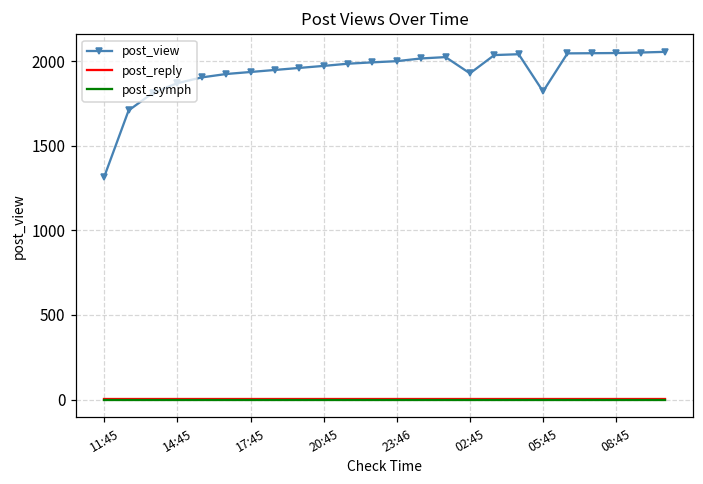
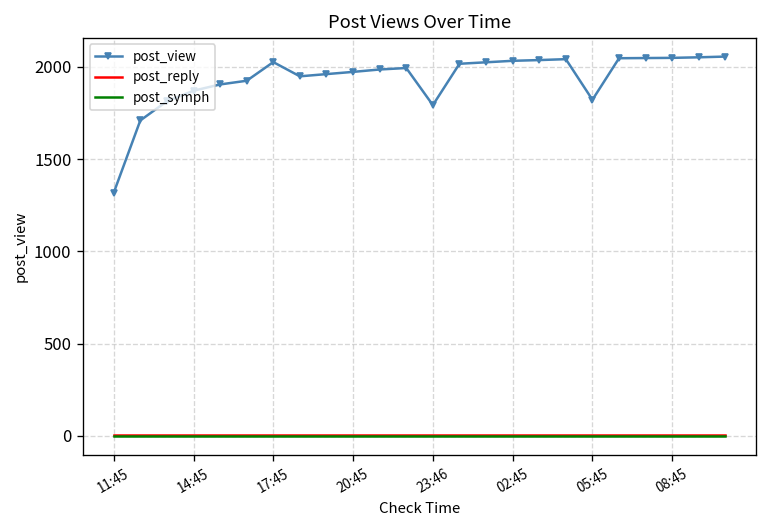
  {
    "post_view": {
      "11:45": 1320,
-     "17:45": 1940,
+     "17:45": 2030,
      "20:45": 1970,
-     "23:46": 2000,
-     "02:45": 1930,
+     "23:46": 1790,
+     "02:45": 2030,
      "05:45": 1820,
      "08:45": 2050
    }
  }
